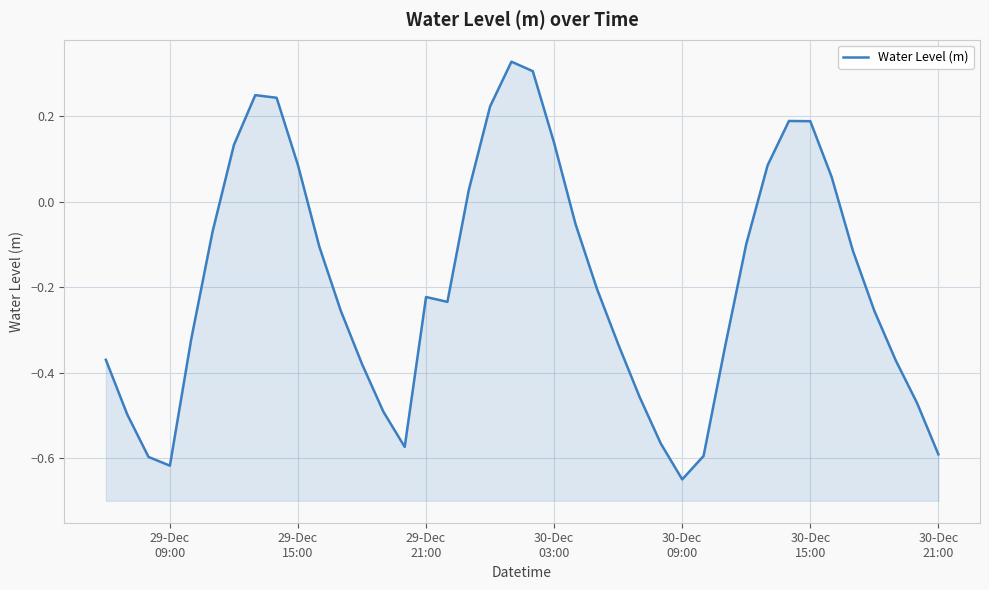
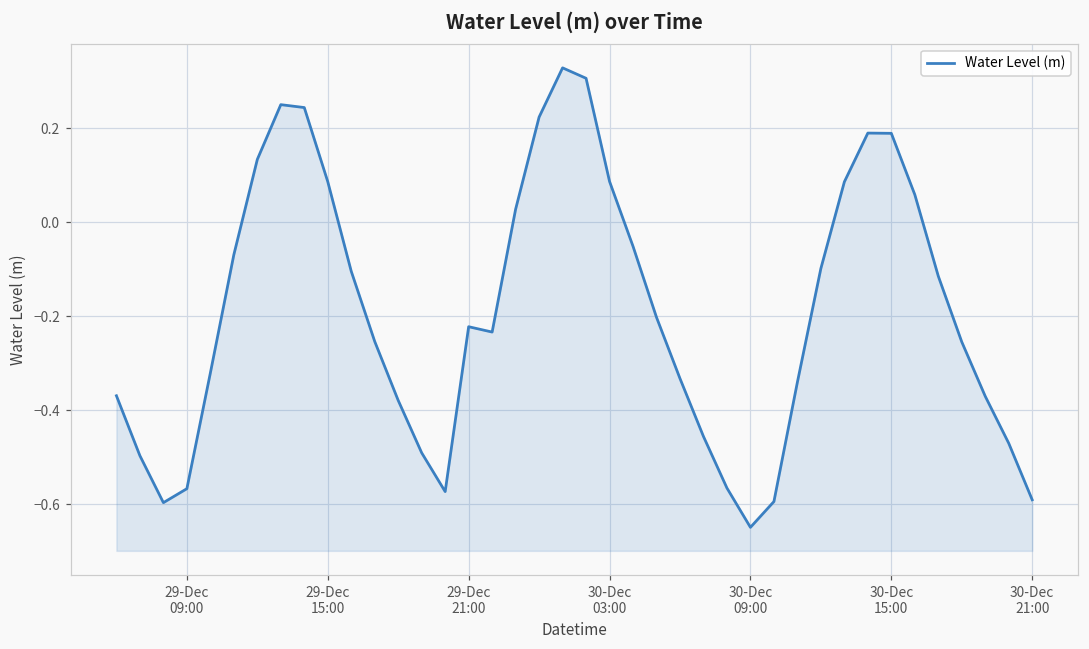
  {
-   "29-Dec 09:00": -0.62,
+   "29-Dec 09:00": -0.57,
    "29-Dec 15:00": 0.09,
    "29-Dec 21:00": -0.22,
-   "30-Dec 03:00": 0.14,
+   "30-Dec 03:00": 0.09,
    "30-Dec 09:00": -0.65,
    "30-Dec 15:00": 0.19,
    "30-Dec 21:00": -0.59
  }
